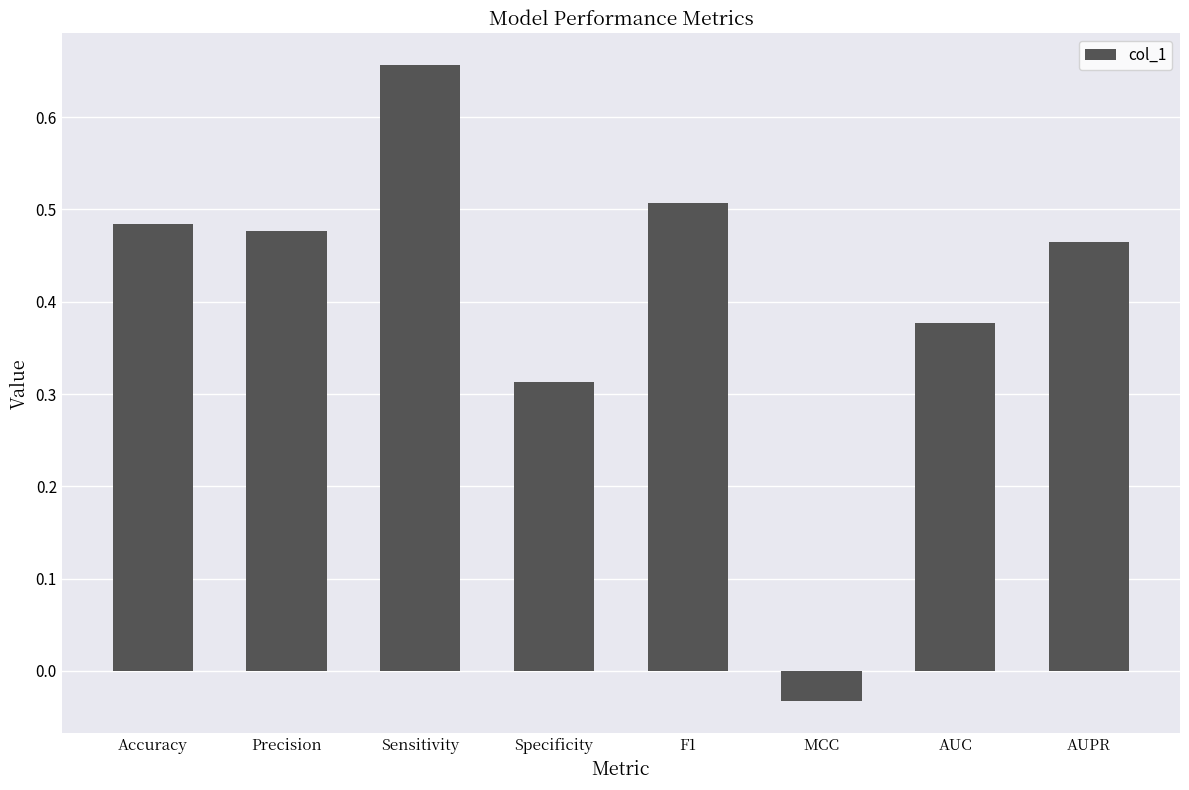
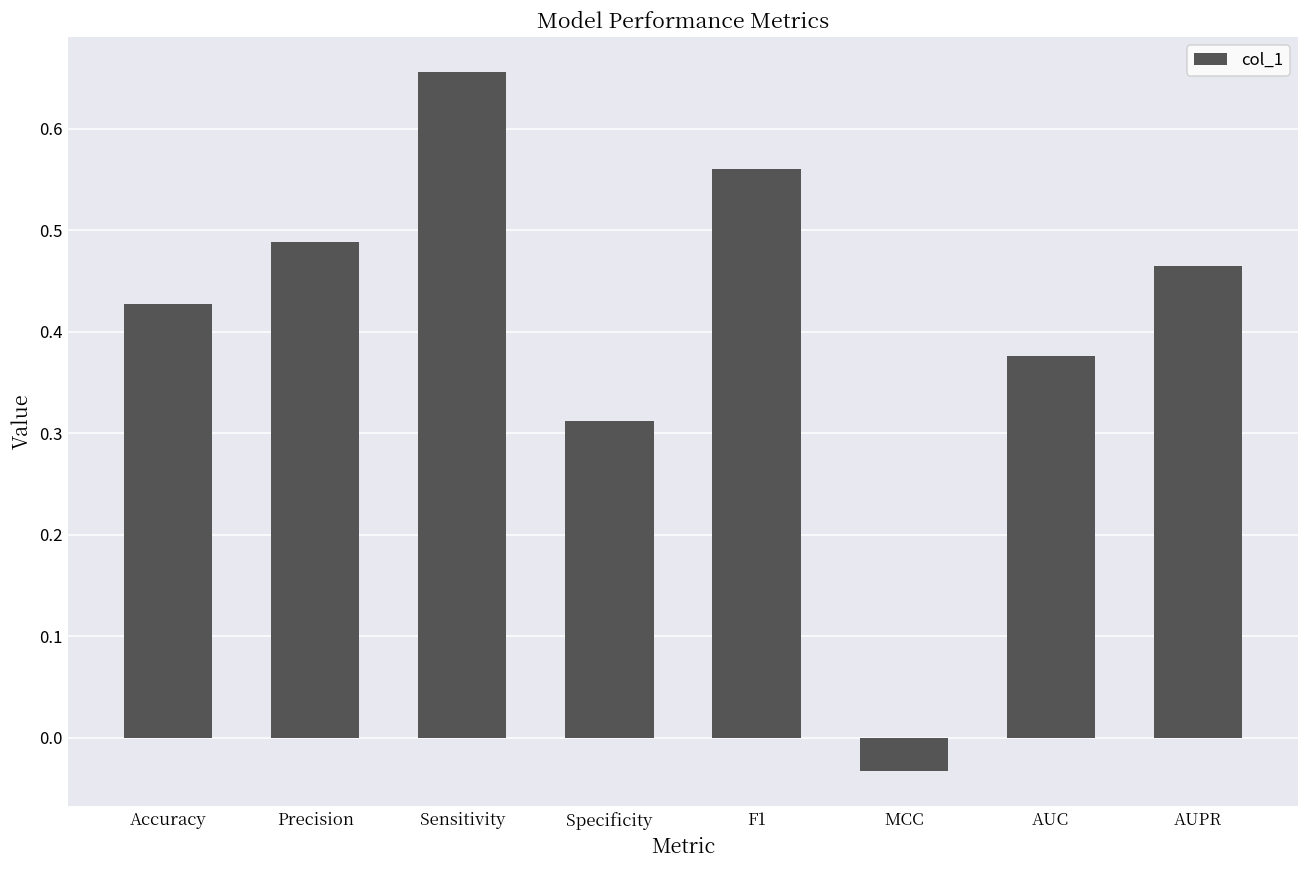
  {
-   "Accuracy": 0.48,
-   "Precision": 0.48,
+   "Accuracy": 0.43,
+   "Precision": 0.49,
    "Sensitivity": 0.66,
    "Specificity": 0.31,
-   "F1": 0.51,
+   "F1": 0.56,
    "MCC": -0.03,
    "AUC": 0.38,
    "AUPR": 0.46
  }
